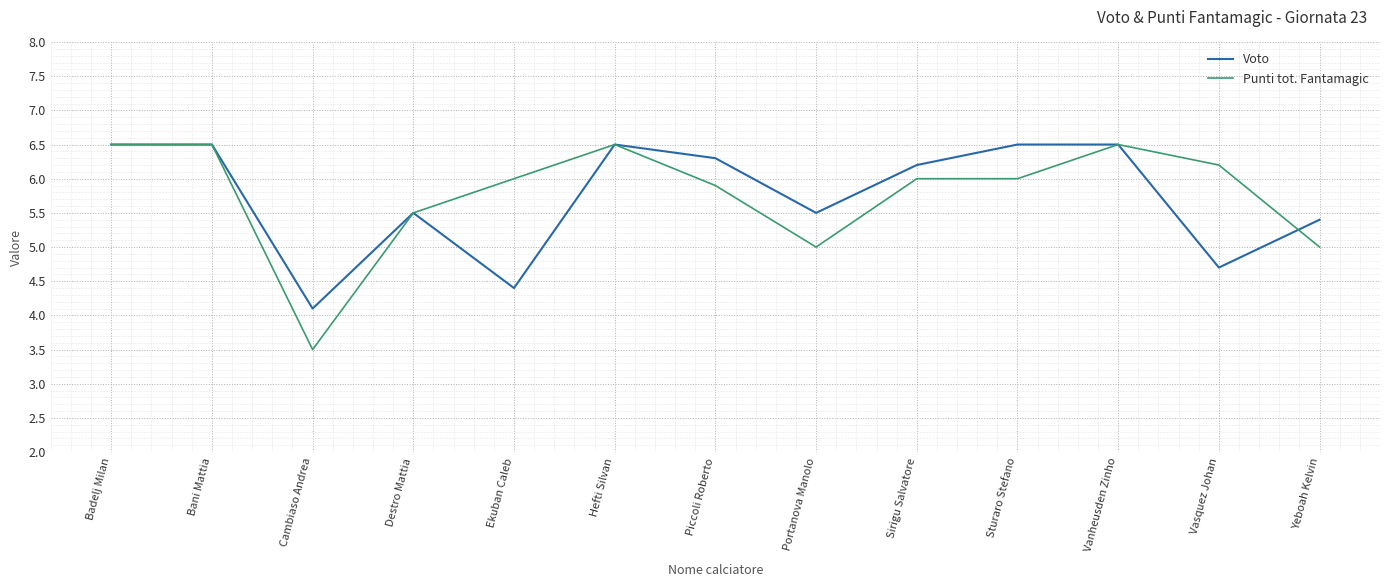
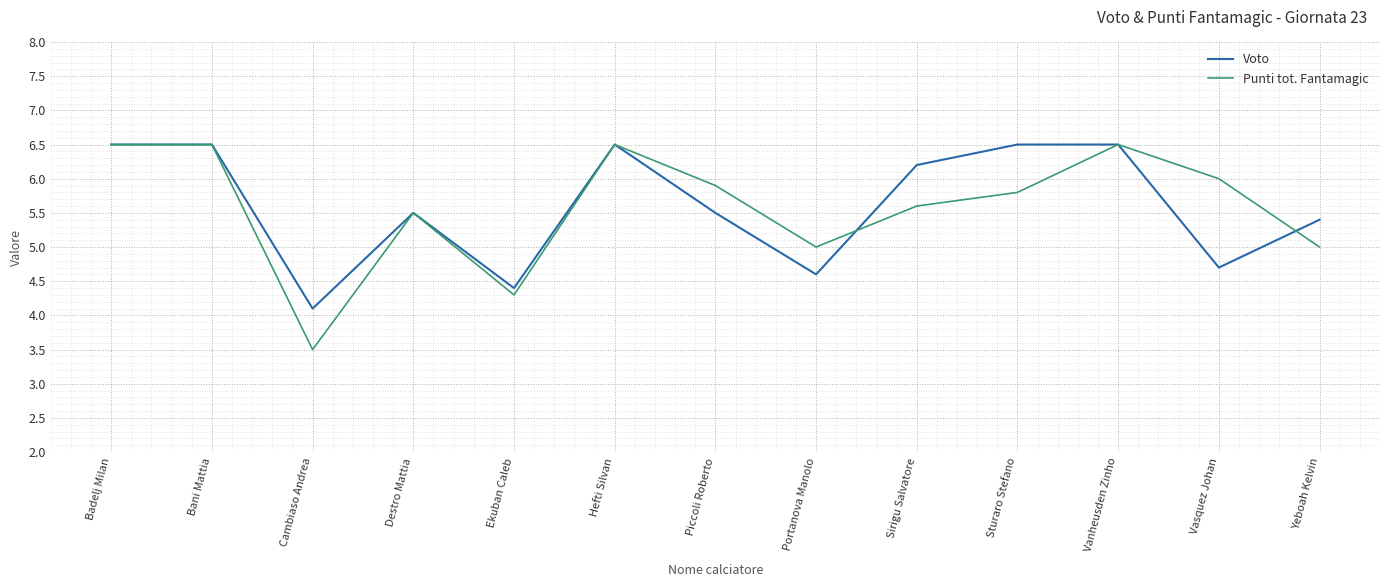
  {
    "Voto": {
      "Cambiaso Andrea": 4.1,
      "Ekuban Caleb": 4.4,
-     "Piccoli Roberto": 6.3,
-     "Portanova Manolo": 5.5,
+     "Piccoli Roberto": 5.5,
+     "Portanova Manolo": 4.6,
      "Sirigu Salvatore": 6.2,
      "Sturaro Stefano": 6.5,
      "Vasquez Johan": 4.7,
      "Yeboah Kelvin": 5.4
    },
    "Punti tot. Fantamagic": {
      "Cambiaso Andrea": 3.5,
-     "Ekuban Caleb": 6.0,
+     "Ekuban Caleb": 4.3,
      "Piccoli Roberto": 5.9,
      "Portanova Manolo": 5.0,
-     "Sirigu Salvatore": 6.0,
-     "Sturaro Stefano": 6.0,
-     "Vasquez Johan": 6.2,
+     "Sirigu Salvatore": 5.6,
+     "Sturaro Stefano": 5.8,
+     "Vasquez Johan": 6.0,
      "Yeboah Kelvin": 5.0
    }
  }
